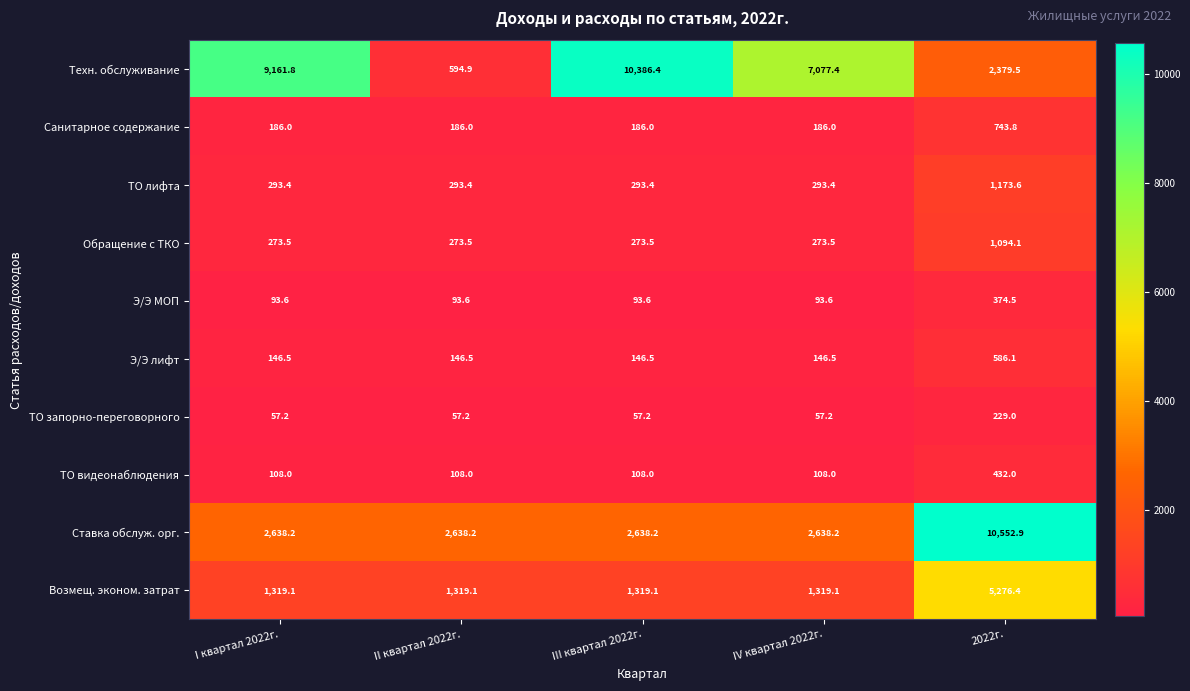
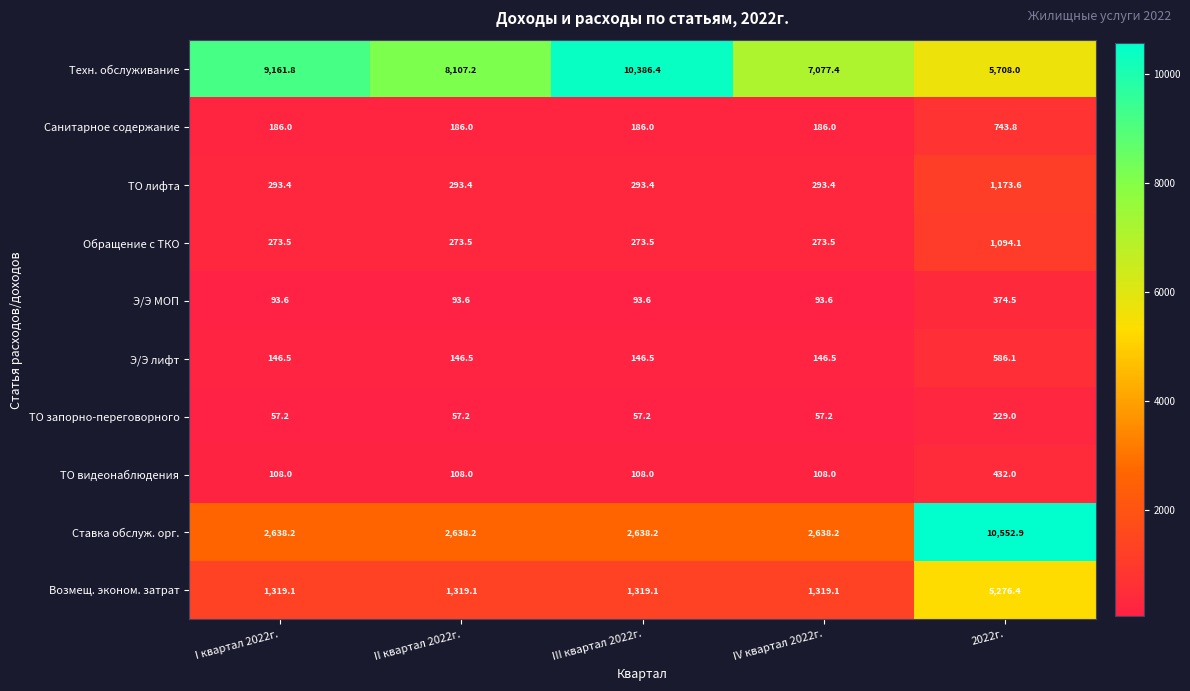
  {
    "Техн. обслуживание": {
      "I квартал 2022г.": "9,161.8",
-     "II квартал 2022г.": "594.9",
+     "II квартал 2022г.": "8,107.2",
      "III квартал 2022г.": "10,386.4",
      "IV квартал 2022г.": "7,077.4",
-     "2022г.": "2,379.5"
+     "2022г.": "5,708.0"
    },
    "Санитарное содержание": {
      "I квартал 2022г.": "186.0",
      "II квартал 2022г.": "186.0",
      "III квартал 2022г.": "186.0",
      "IV квартал 2022г.": "186.0",
      "2022г.": "743.8"
    },
    "ТО лифта": {
      "I квартал 2022г.": "293.4",
      "II квартал 2022г.": "293.4",
      "III квартал 2022г.": "293.4",
      "IV квартал 2022г.": "293.4",
      "2022г.": "1,173.6"
    },
    "Обращение с ТКО": {
      "I квартал 2022г.": "273.5",
      "II квартал 2022г.": "273.5",
      "III квартал 2022г.": "273.5",
      "IV квартал 2022г.": "273.5",
      "2022г.": "1,094.1"
    },
    "Э/Э МОП": {
      "I квартал 2022г.": "93.6",
      "II квартал 2022г.": "93.6",
      "III квартал 2022г.": "93.6",
      "IV квартал 2022г.": "93.6",
      "2022г.": "374.5"
    },
    "Э/Э лифт": {
      "I квартал 2022г.": "146.5",
      "II квартал 2022г.": "146.5",
      "III квартал 2022г.": "146.5",
      "IV квартал 2022г.": "146.5",
      "2022г.": "586.1"
    },
    "ТО запорно-переговорного": {
      "I квартал 2022г.": "57.2",
      "II квартал 2022г.": "57.2",
      "III квартал 2022г.": "57.2",
      "IV квартал 2022г.": "57.2",
      "2022г.": "229.0"
    },
    "ТО видеонаблюдения": {
      "I квартал 2022г.": "108.0",
      "II квартал 2022г.": "108.0",
      "III квартал 2022г.": "108.0",
      "IV квартал 2022г.": "108.0",
      "2022г.": "432.0"
    },
    "Ставка обслуж. орг.": {
      "I квартал 2022г.": "2,638.2",
      "II квартал 2022г.": "2,638.2",
      "III квартал 2022г.": "2,638.2",
      "IV квартал 2022г.": "2,638.2",
      "2022г.": "10,552.9"
    },
    "Возмещ. эконом. затрат": {
      "I квартал 2022г.": "1,319.1",
      "II квартал 2022г.": "1,319.1",
      "III квартал 2022г.": "1,319.1",
      "IV квартал 2022г.": "1,319.1",
      "2022г.": "5,276.4"
    }
  }
